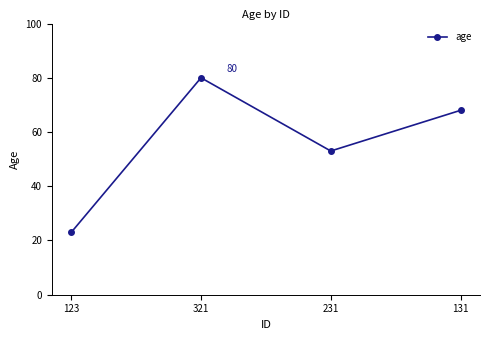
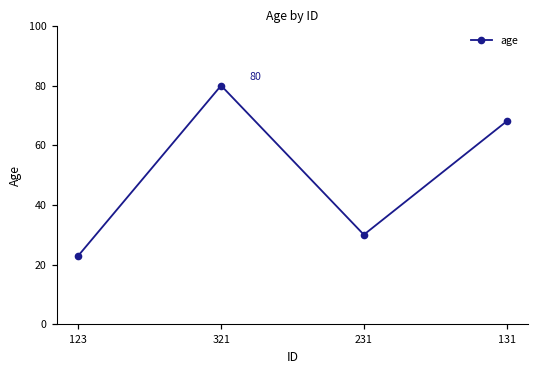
  {
    "123": 23,
-   "231": 53,
+   "231": 30,
    "131": 68
  }
